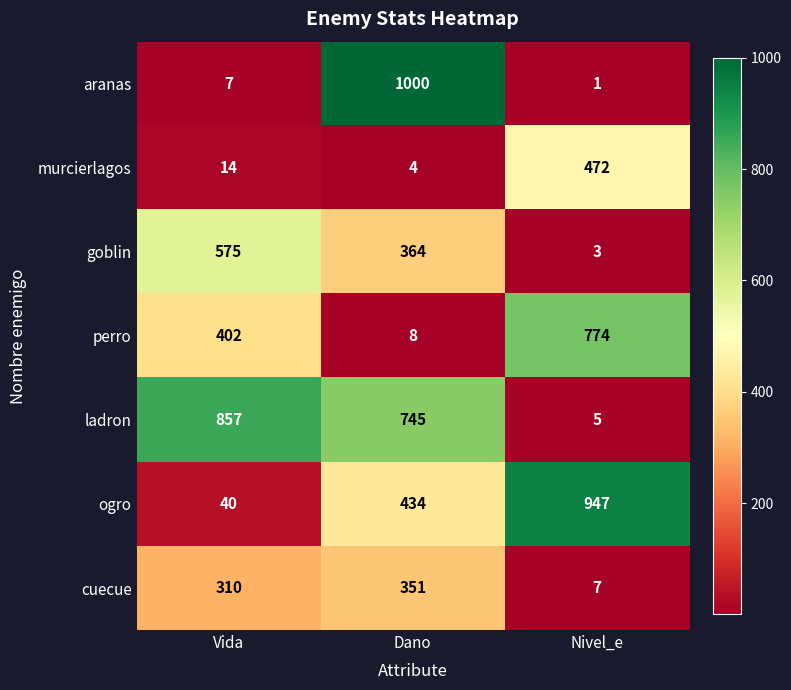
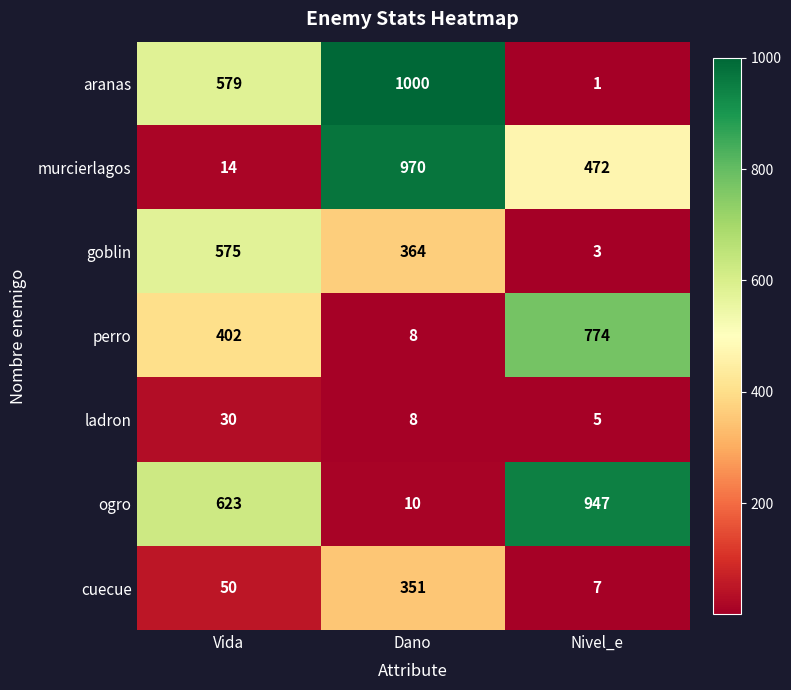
  {
    "aranas": {
-     "Vida": 7,
+     "Vida": 579,
      "Dano": 1000,
      "Nivel_e": 1
    },
    "murcierlagos": {
      "Vida": 14,
-     "Dano": 4,
+     "Dano": 970,
      "Nivel_e": 472
    },
    "goblin": {
      "Vida": 575,
      "Dano": 364,
      "Nivel_e": 3
    },
    "perro": {
      "Vida": 402,
      "Dano": 8,
      "Nivel_e": 774
    },
    "ladron": {
-     "Vida": 857,
-     "Dano": 745,
+     "Vida": 30,
+     "Dano": 8,
      "Nivel_e": 5
    },
    "ogro": {
-     "Vida": 40,
-     "Dano": 434,
+     "Vida": 623,
+     "Dano": 10,
      "Nivel_e": 947
    },
    "cuecue": {
-     "Vida": 310,
+     "Vida": 50,
      "Dano": 351,
      "Nivel_e": 7
    }
  }
